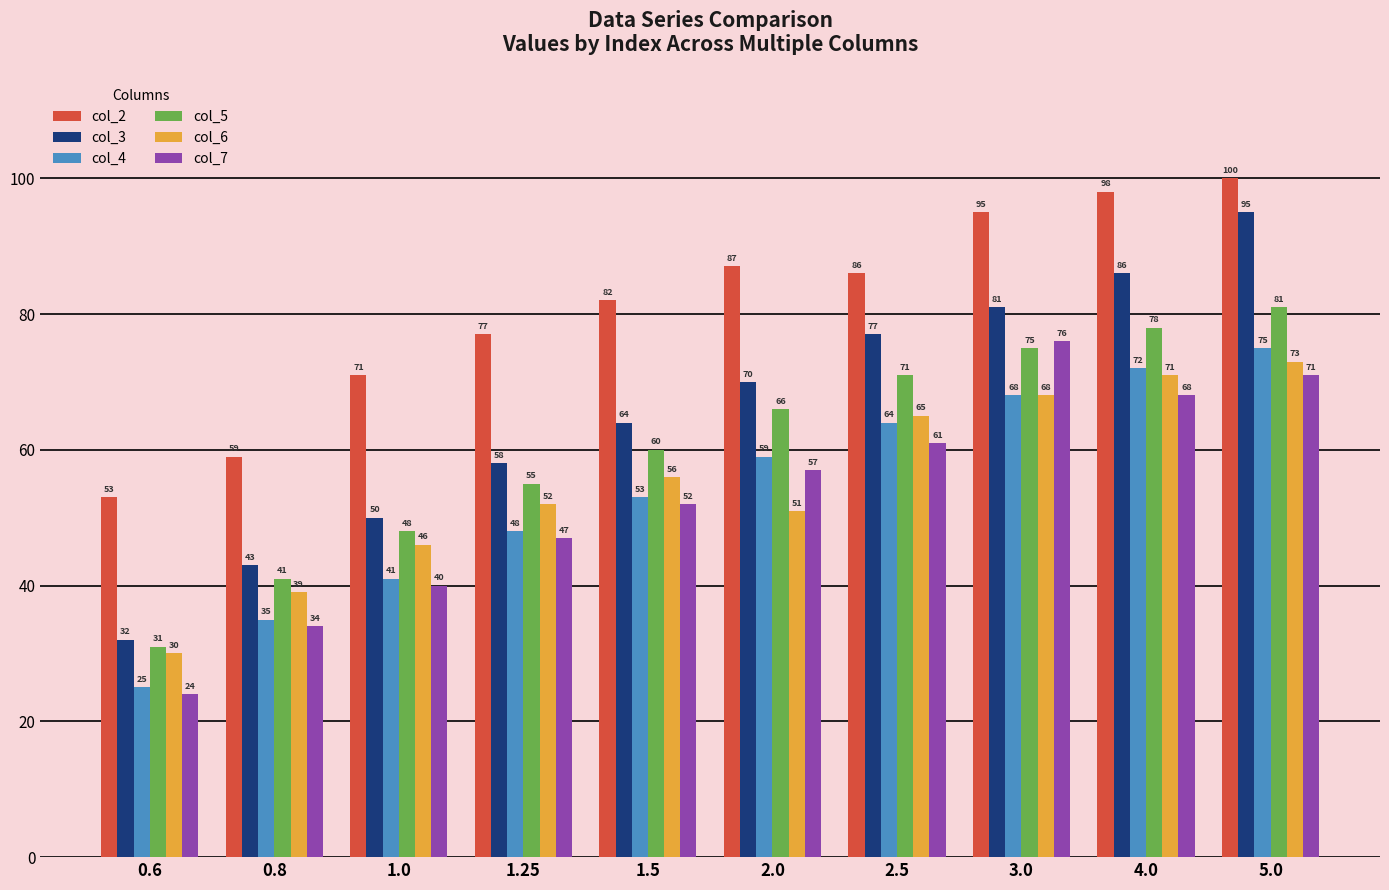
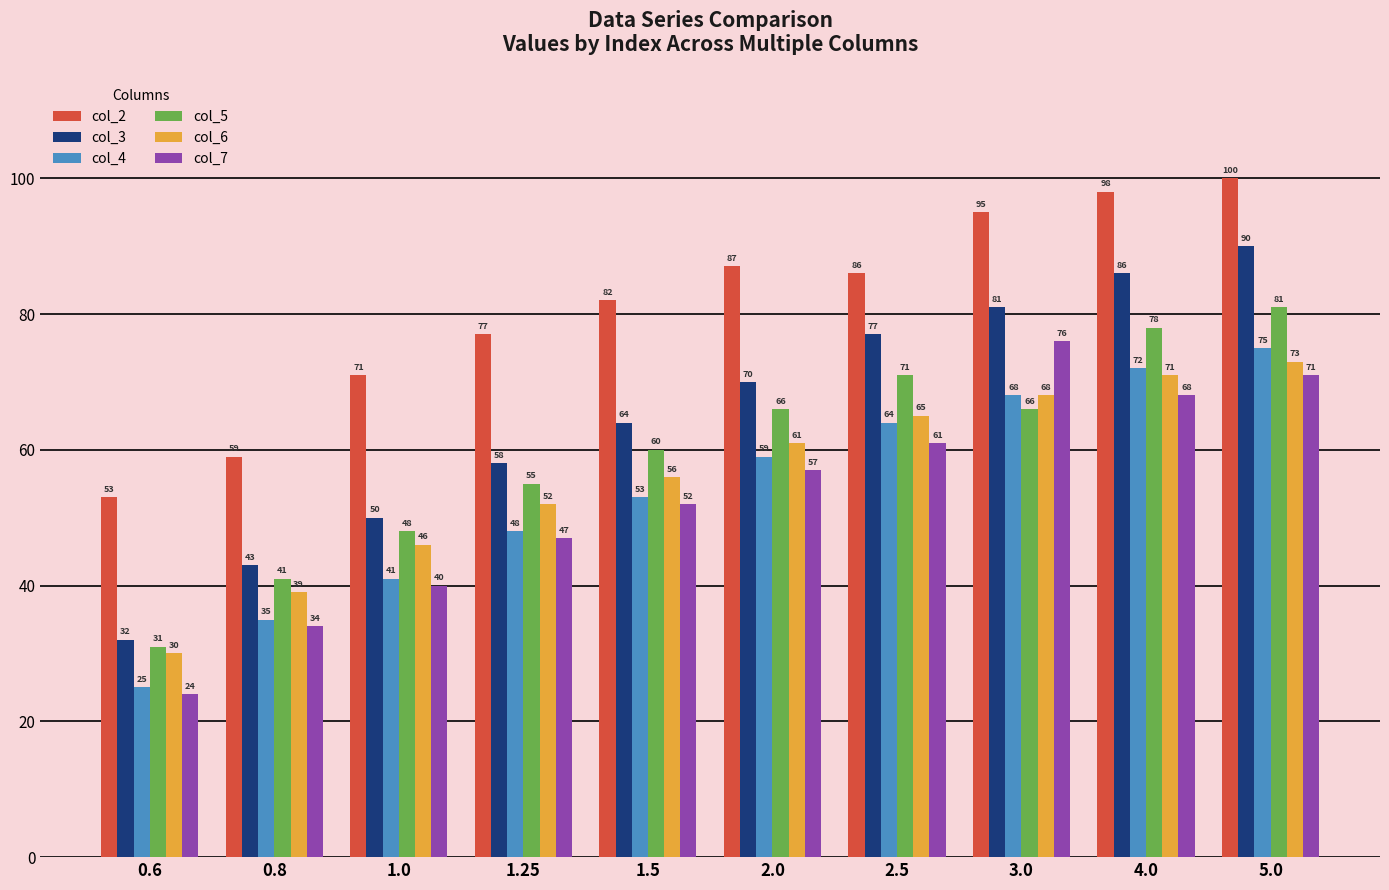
  {
    "col_2": {
      "0.6": 53,
      "0.8": 59,
      "1.0": 71,
      "1.25": 77,
      "1.5": 82,
      "2.0": 87,
      "2.5": 86,
      "3.0": 95,
      "4.0": 98,
      "5.0": 100
    },
    "col_3": {
      "0.6": 32,
      "0.8": 43,
      "1.0": 50,
      "1.25": 58,
      "1.5": 64,
      "2.0": 70,
      "2.5": 77,
      "3.0": 81,
      "4.0": 86,
-     "5.0": 95
+     "5.0": 90
    },
    "col_4": {
      "0.6": 25,
      "0.8": 35,
      "1.0": 41,
      "1.25": 48,
      "1.5": 53,
      "2.0": 59,
      "2.5": 64,
      "3.0": 68,
      "4.0": 72,
      "5.0": 75
    },
    "col_5": {
      "0.6": 31,
      "0.8": 41,
      "1.0": 48,
      "1.25": 55,
      "1.5": 60,
      "2.0": 66,
      "2.5": 71,
-     "3.0": 75,
+     "3.0": 66,
      "4.0": 78,
      "5.0": 81
    },
    "col_6": {
      "0.6": 30,
      "0.8": 39,
      "1.0": 46,
      "1.25": 52,
      "1.5": 56,
-     "2.0": 51,
+     "2.0": 61,
      "2.5": 65,
      "3.0": 68,
      "4.0": 71,
      "5.0": 73
    },
    "col_7": {
      "0.6": 24,
      "0.8": 34,
      "1.0": 40,
      "1.25": 47,
      "1.5": 52,
      "2.0": 57,
      "2.5": 61,
      "3.0": 76,
      "4.0": 68,
      "5.0": 71
    }
  }
